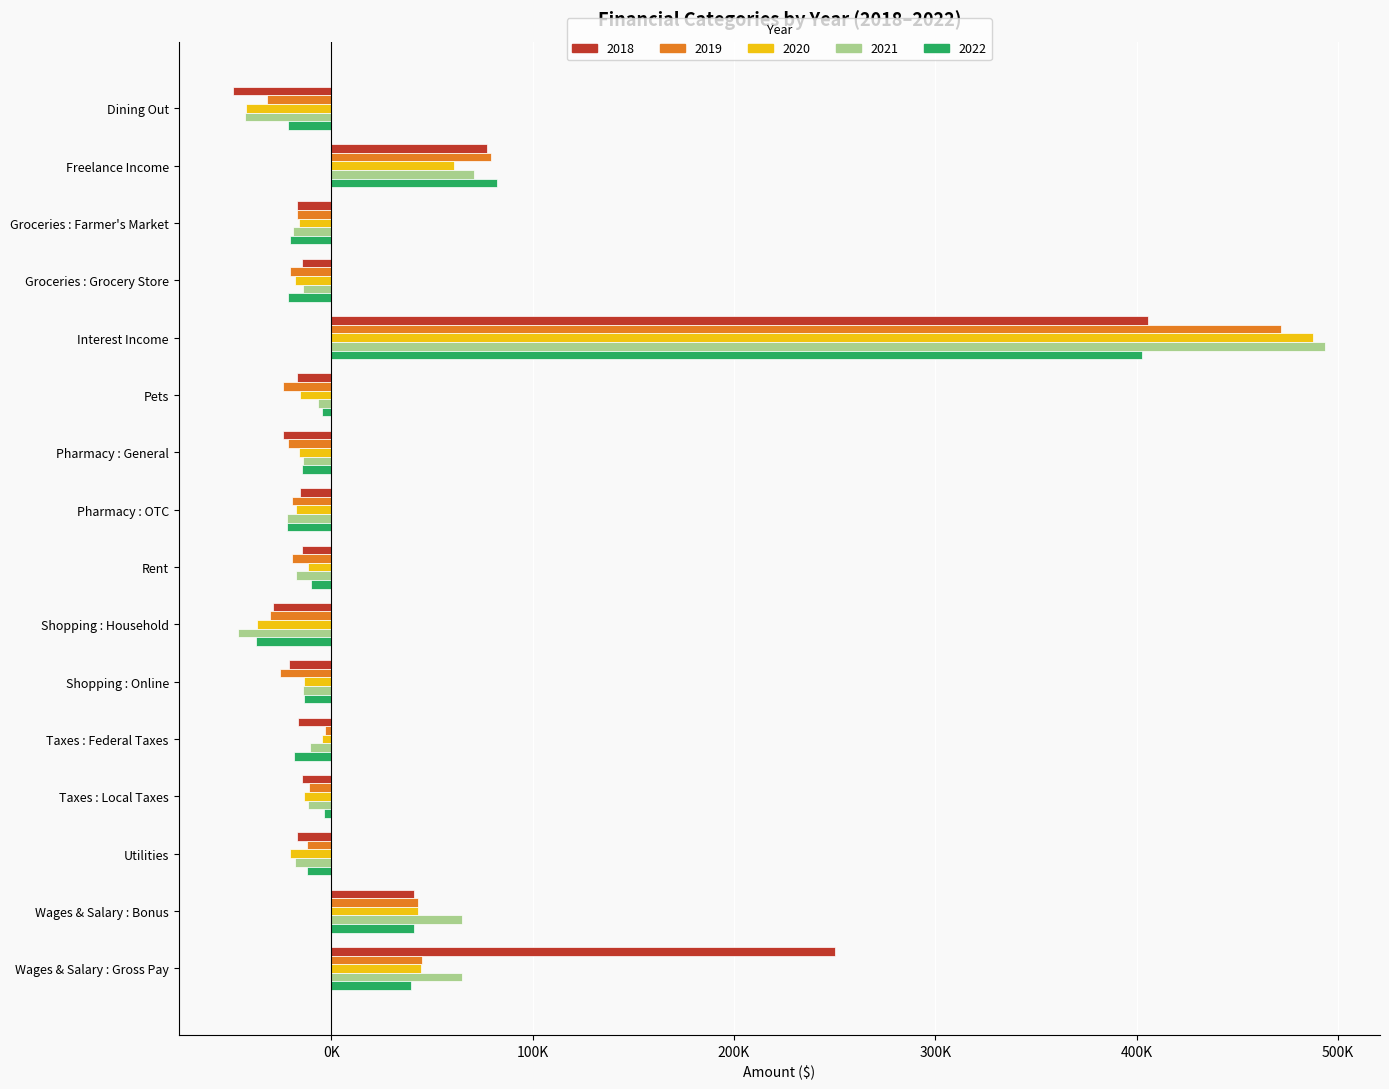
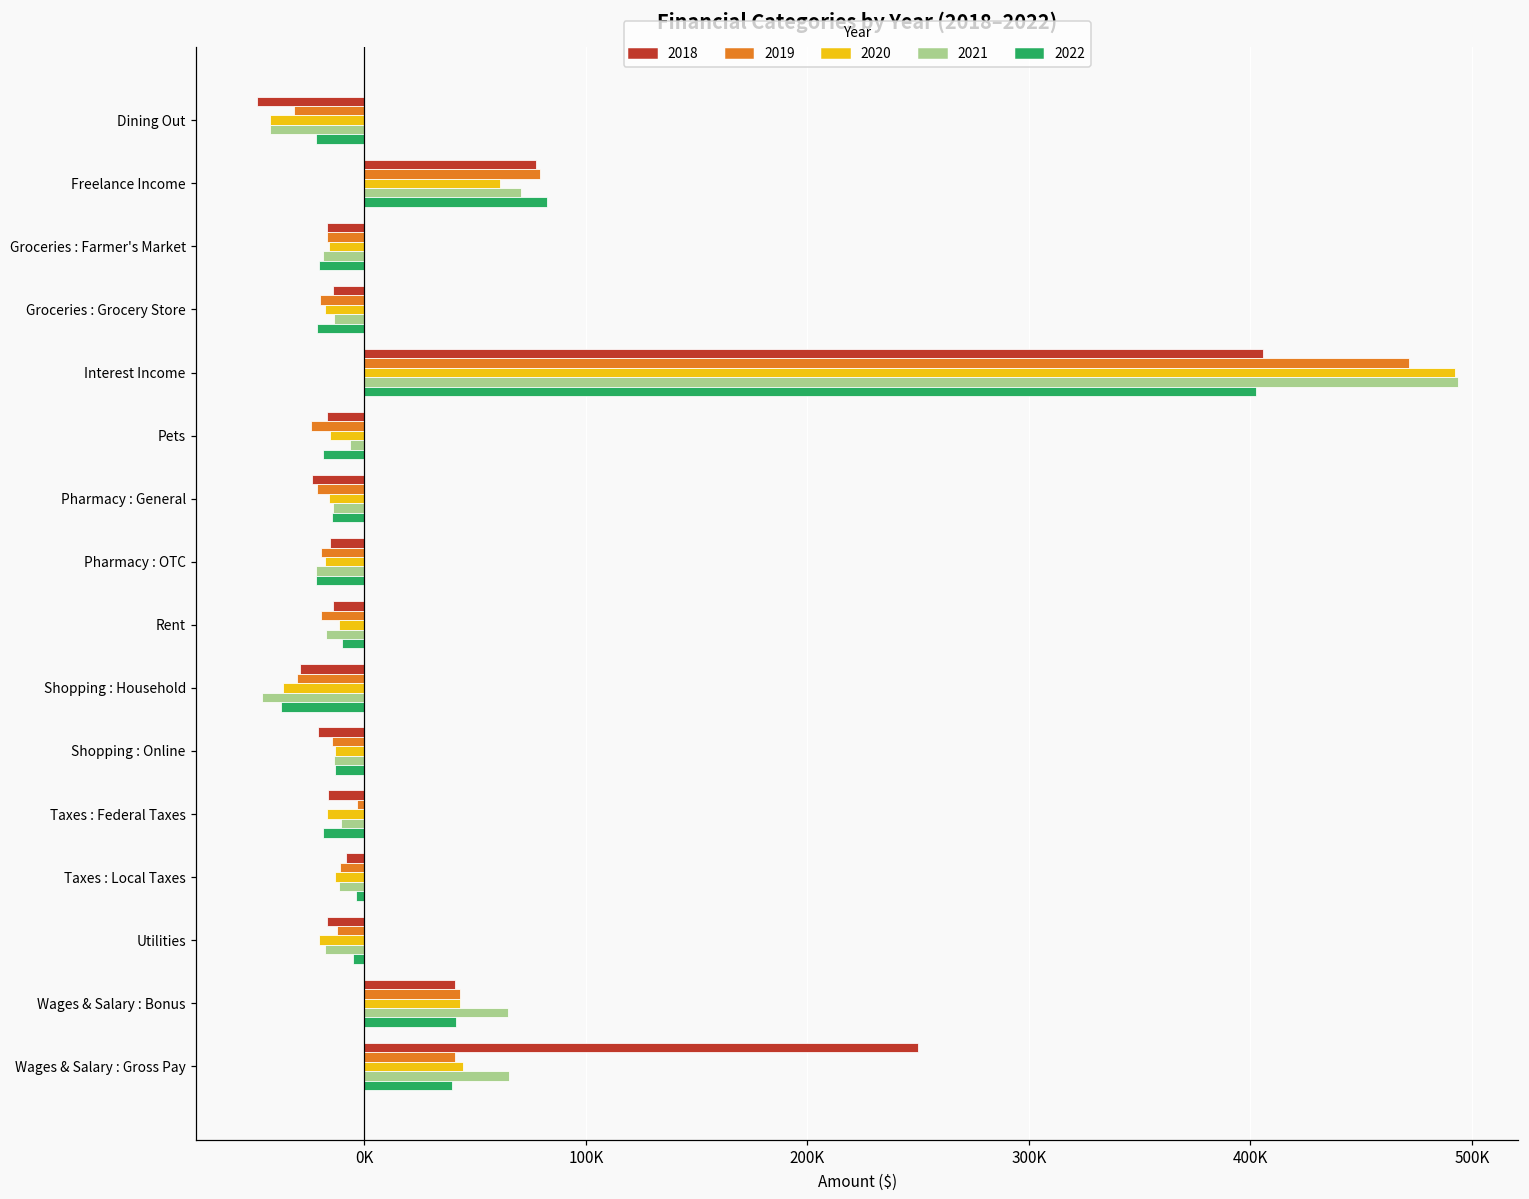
  {
    "2018": {
      "Dining Out": -49000,
      "Freelance Income": 77000,
      "Groceries : Farmer's Market": -17000,
      "Groceries : Grocery Store": -14000,
      "Interest Income": 406000,
      "Pets": -17000,
      "Pharmacy : General": -24000,
      "Pharmacy : OTC": -16000,
      "Rent": -14000,
      "Shopping : Household": -29000,
      "Shopping : Online": -21000,
      "Taxes : Federal Taxes": -16000,
-     "Taxes : Local Taxes": -14000,
+     "Taxes : Local Taxes": -8000,
      "Utilities": -17000,
      "Wages & Salary : Bonus": 41000,
      "Wages & Salary : Gross Pay": 250000
    },
    "2019": {
      "Dining Out": -32000,
      "Freelance Income": 79000,
      "Groceries : Farmer's Market": -17000,
      "Groceries : Grocery Store": -20000,
      "Interest Income": 472000,
      "Pets": -24000,
      "Pharmacy : General": -21000,
      "Pharmacy : OTC": -19000,
      "Rent": -20000,
      "Shopping : Household": -30000,
-     "Shopping : Online": -26000,
+     "Shopping : Online": -14000,
      "Taxes : Federal Taxes": -3000,
      "Taxes : Local Taxes": -11000,
      "Utilities": -12000,
      "Wages & Salary : Bonus": 43000,
-     "Wages & Salary : Gross Pay": 45000
+     "Wages & Salary : Gross Pay": 41000
    },
    "2020": {
      "Dining Out": -42000,
      "Freelance Income": 61000,
      "Groceries : Farmer's Market": -16000,
      "Groceries : Grocery Store": -18000,
-     "Interest Income": 488000,
+     "Interest Income": 492000,
      "Pets": -15000,
      "Pharmacy : General": -16000,
      "Pharmacy : OTC": -18000,
      "Rent": -11000,
      "Shopping : Household": -37000,
      "Shopping : Online": -13000,
-     "Taxes : Federal Taxes": -5000,
+     "Taxes : Federal Taxes": -17000,
      "Taxes : Local Taxes": -13000,
      "Utilities": -20000,
      "Wages & Salary : Bonus": 43000,
      "Wages & Salary : Gross Pay": 45000
    },
    "2021": {
      "Dining Out": -43000,
      "Freelance Income": 71000,
      "Groceries : Farmer's Market": -19000,
      "Groceries : Grocery Store": -14000,
      "Interest Income": 494000,
      "Pets": -7000,
      "Pharmacy : General": -14000,
      "Pharmacy : OTC": -22000,
      "Rent": -17000,
      "Shopping : Household": -46000,
      "Shopping : Online": -14000,
      "Taxes : Federal Taxes": -10000,
      "Taxes : Local Taxes": -12000,
      "Utilities": -18000,
      "Wages & Salary : Bonus": 65000,
      "Wages & Salary : Gross Pay": 65000
    },
    "2022": {
      "Dining Out": -22000,
      "Freelance Income": 83000,
      "Groceries : Farmer's Market": -20000,
      "Groceries : Grocery Store": -22000,
      "Interest Income": 403000,
-     "Pets": -4000,
+     "Pets": -19000,
      "Pharmacy : General": -14000,
      "Pharmacy : OTC": -22000,
      "Rent": -10000,
      "Shopping : Household": -37000,
      "Shopping : Online": -13000,
      "Taxes : Federal Taxes": -18000,
      "Taxes : Local Taxes": -4000,
-     "Utilities": -12000,
+     "Utilities": -5000,
      "Wages & Salary : Bonus": 41000,
      "Wages & Salary : Gross Pay": 40000
    }
  }
